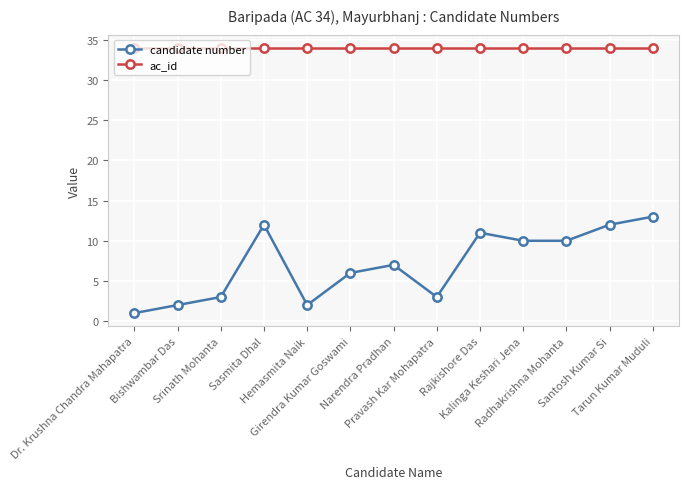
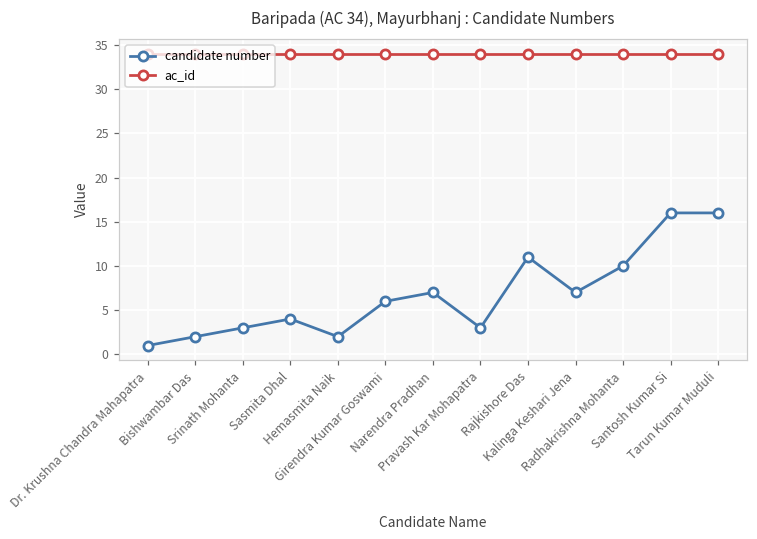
  {
    "candidate number": {
      "Dr. Krushna Chandra Mahapatra": 1,
      "Bishwambar Das": 2,
      "Srinath Mohanta": 3,
-     "Sasmita Dhal": 12,
+     "Sasmita Dhal": 4,
      "Hemasmita Naik": 2,
      "Girendra Kumar Goswami": 6,
      "Narendra Pradhan": 7,
      "Pravash Kar Mohapatra": 3,
      "Rajkishore Das": 11,
-     "Kalinga Keshari Jena": 10,
+     "Kalinga Keshari Jena": 7,
      "Radhakrishna Mohanta": 10,
-     "Santosh Kumar Si": 12,
-     "Tarun Kumar Muduli": 13
+     "Santosh Kumar Si": 16,
+     "Tarun Kumar Muduli": 16
    },
    "ac_id": {
      "Sasmita Dhal": 34,
      "Hemasmita Naik": 34,
      "Girendra Kumar Goswami": 34,
      "Narendra Pradhan": 34,
      "Pravash Kar Mohapatra": 34,
      "Rajkishore Das": 34,
      "Kalinga Keshari Jena": 34,
      "Radhakrishna Mohanta": 34,
      "Santosh Kumar Si": 34,
      "Tarun Kumar Muduli": 34
    }
  }
